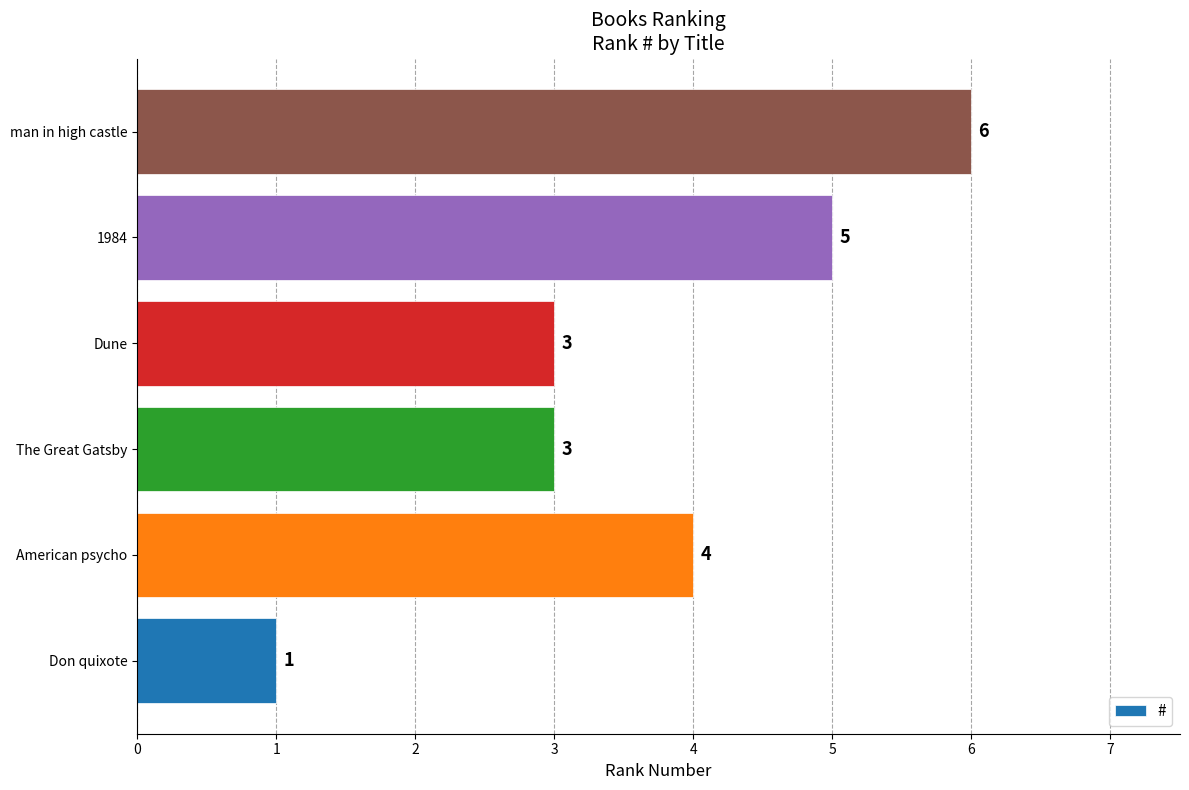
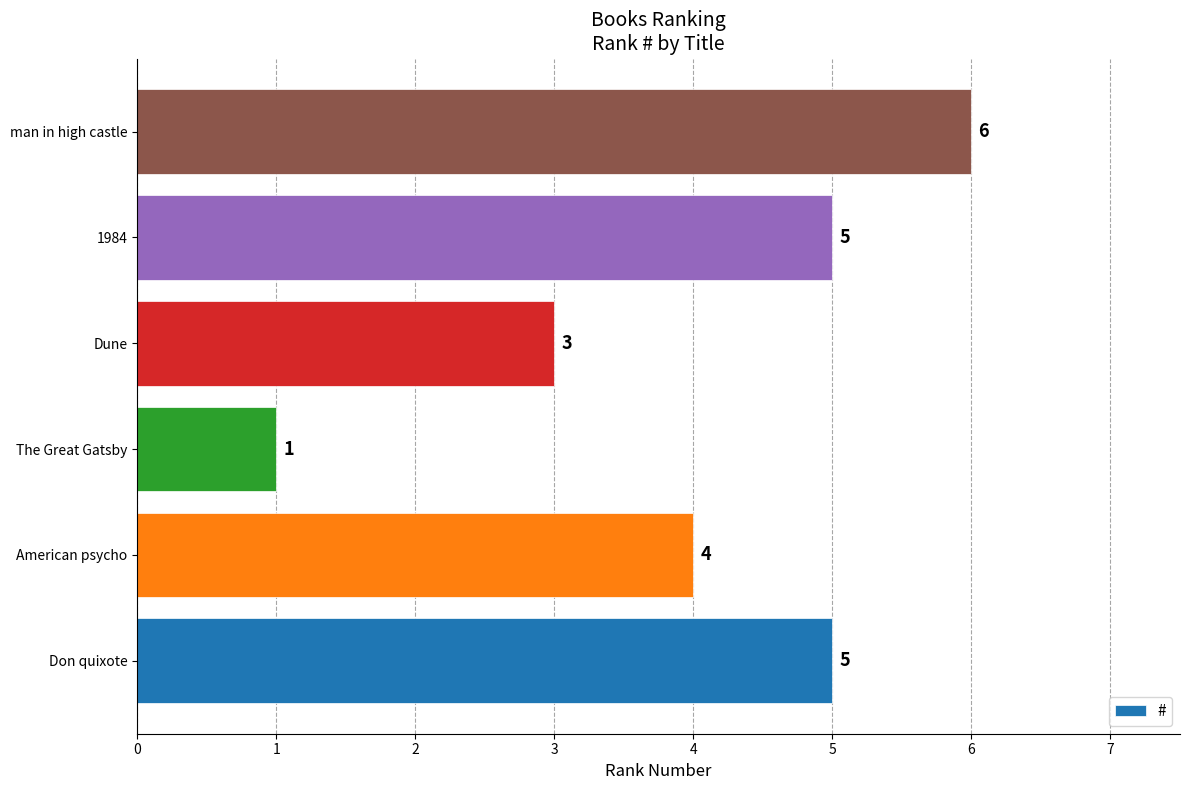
  {
    "man in high castle": 6,
    "1984": 5,
    "Dune": 3,
-   "The Great Gatsby": 3,
+   "The Great Gatsby": 1,
    "American psycho": 4,
-   "Don quixote": 1
+   "Don quixote": 5
  }
